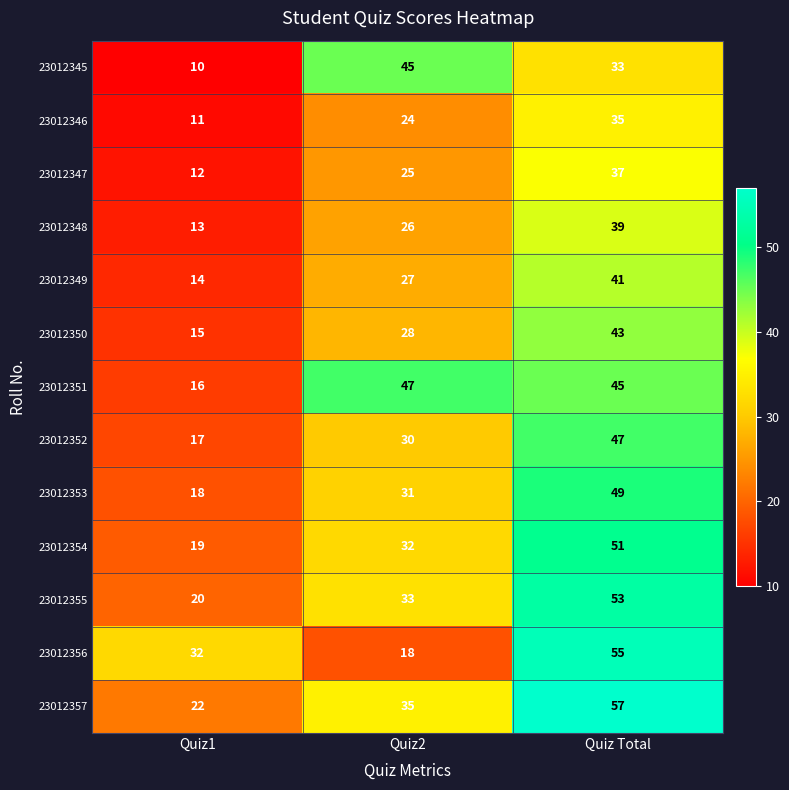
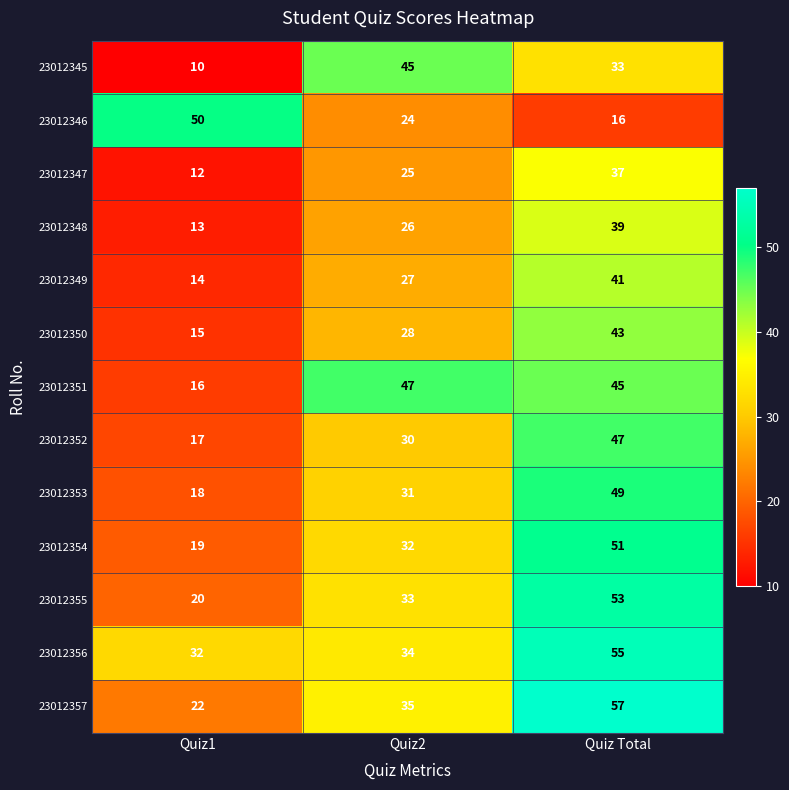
  {
    "23012345": {
      "Quiz1": 10,
      "Quiz2": 45,
      "Quiz Total": 33
    },
    "23012346": {
-     "Quiz1": 11,
+     "Quiz1": 50,
      "Quiz2": 24,
-     "Quiz Total": 35
+     "Quiz Total": 16
    },
    "23012347": {
      "Quiz1": 12,
      "Quiz2": 25,
      "Quiz Total": 37
    },
    "23012348": {
      "Quiz1": 13,
      "Quiz2": 26,
      "Quiz Total": 39
    },
    "23012349": {
      "Quiz1": 14,
      "Quiz2": 27,
      "Quiz Total": 41
    },
    "23012350": {
      "Quiz1": 15,
      "Quiz2": 28,
      "Quiz Total": 43
    },
    "23012351": {
      "Quiz1": 16,
      "Quiz2": 47,
      "Quiz Total": 45
    },
    "23012352": {
      "Quiz1": 17,
      "Quiz2": 30,
      "Quiz Total": 47
    },
    "23012353": {
      "Quiz1": 18,
      "Quiz2": 31,
      "Quiz Total": 49
    },
    "23012354": {
      "Quiz1": 19,
      "Quiz2": 32,
      "Quiz Total": 51
    },
    "23012355": {
      "Quiz1": 20,
      "Quiz2": 33,
      "Quiz Total": 53
    },
    "23012356": {
      "Quiz1": 32,
-     "Quiz2": 18,
+     "Quiz2": 34,
      "Quiz Total": 55
    },
    "23012357": {
      "Quiz1": 22,
      "Quiz2": 35,
      "Quiz Total": 57
    }
  }
